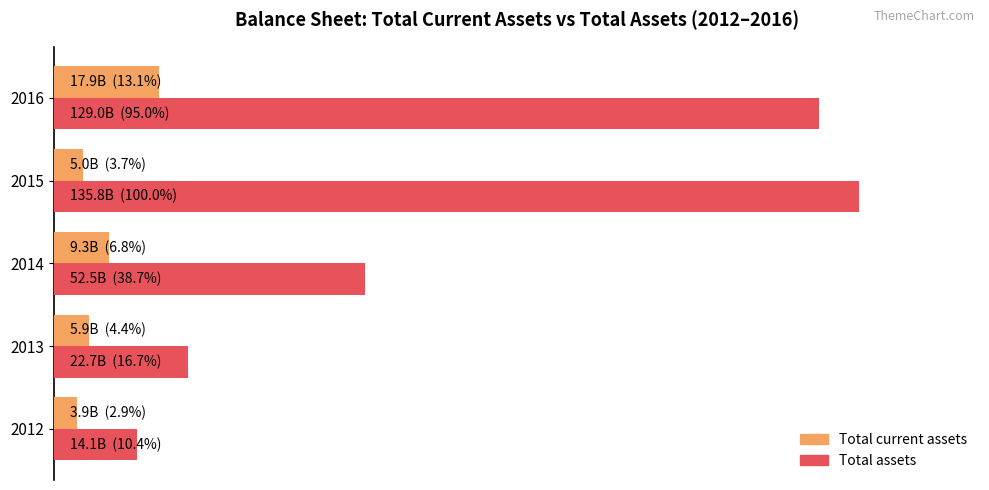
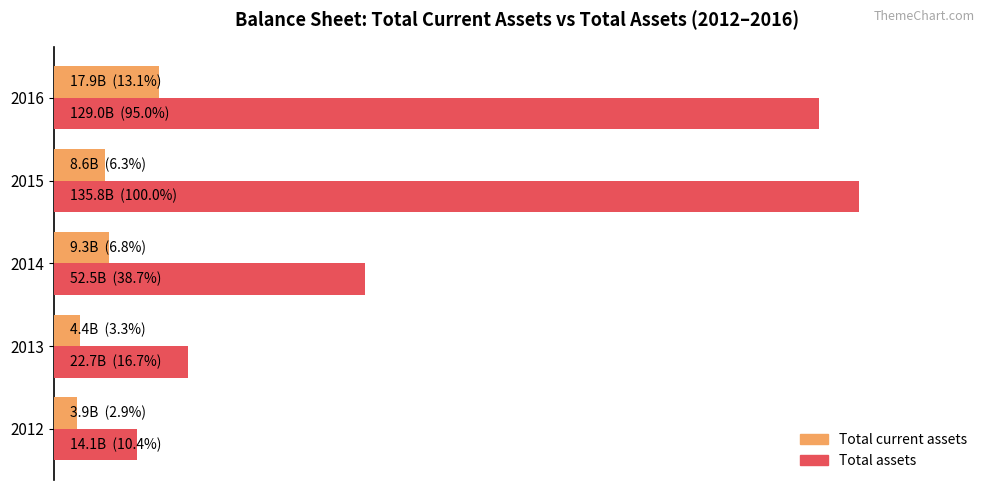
  {
    "Total current assets": {
      "2016": "(13.1%)",
-     "2015": "5.0B (3.7%)",
+     "2015": "8.6B (6.3%)",
      "2014": "(6.8%)",
-     "2013": "5.9B (4.4%)",
+     "2013": "4.4B (3.3%)",
      "2012": "(2.9%)"
    },
    "Total assets": {
      "2016": "(95.0%)",
      "2015": "(100.0%)",
      "2014": "(38.7%)",
      "2013": "(16.7%)",
      "2012": "(10.4%)"
    }
  }
